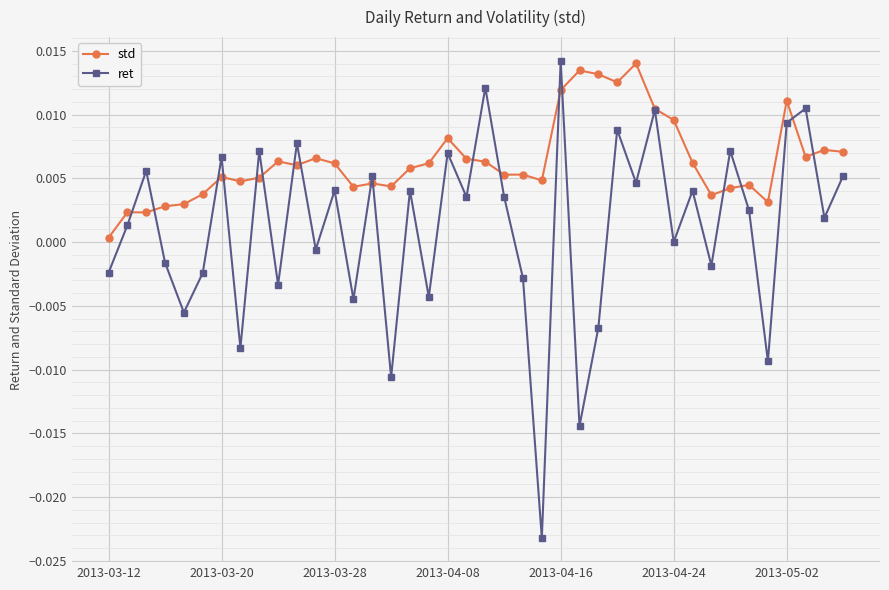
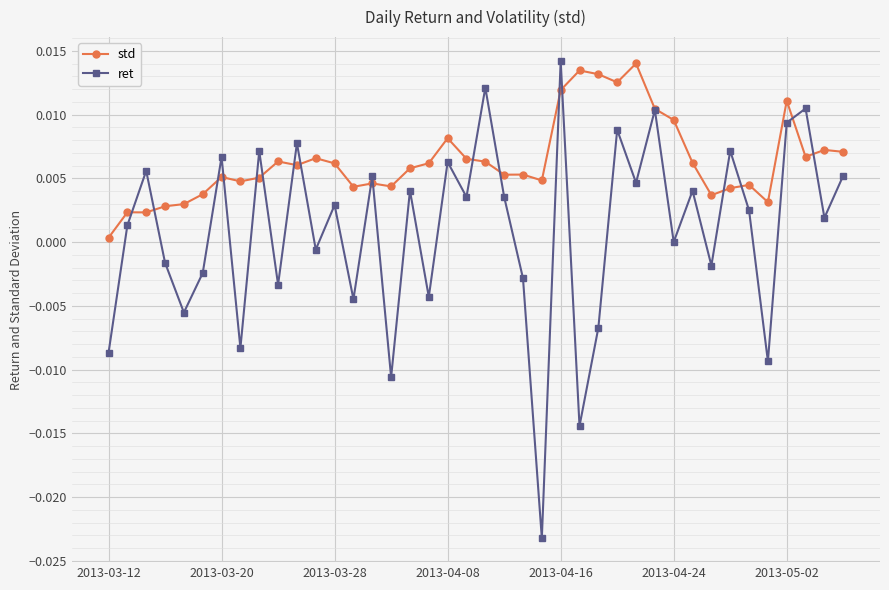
  {
    "std": {
      "2013-03-12": 0.0003,
      "2013-03-20": 0.0051,
      "2013-03-28": 0.0062,
      "2013-04-08": 0.0081,
      "2013-04-16": 0.0119,
      "2013-04-24": 0.0096,
      "2013-05-02": 0.0111
    },
    "ret": {
-     "2013-03-12": -0.0024,
+     "2013-03-12": -0.0087,
      "2013-03-20": 0.0067,
-     "2013-03-28": 0.0040,
-     "2013-04-08": 0.0070,
+     "2013-03-28": 0.0029,
+     "2013-04-08": 0.0063,
      "2013-04-16": 0.0142,
      "2013-04-24": 0.0000,
      "2013-05-02": 0.0094
    }
  }
